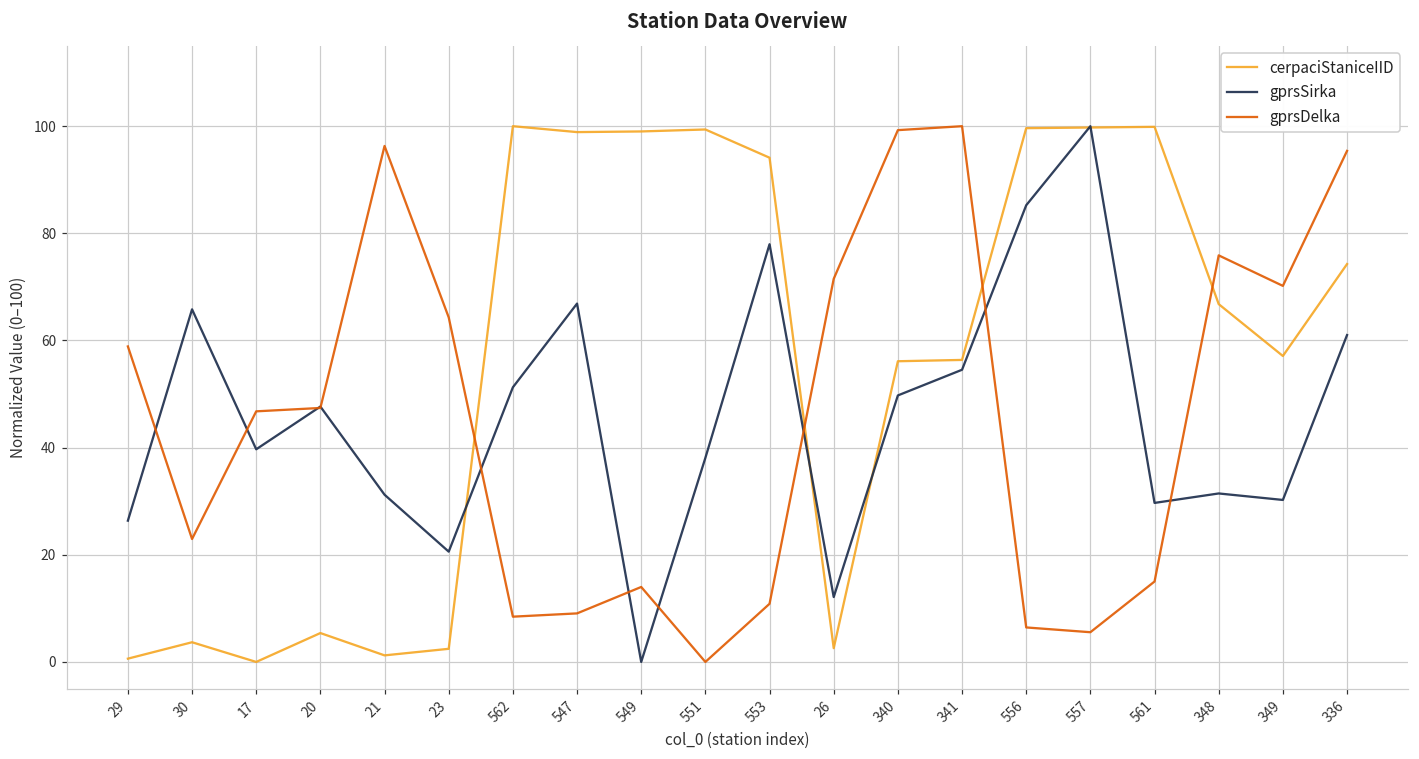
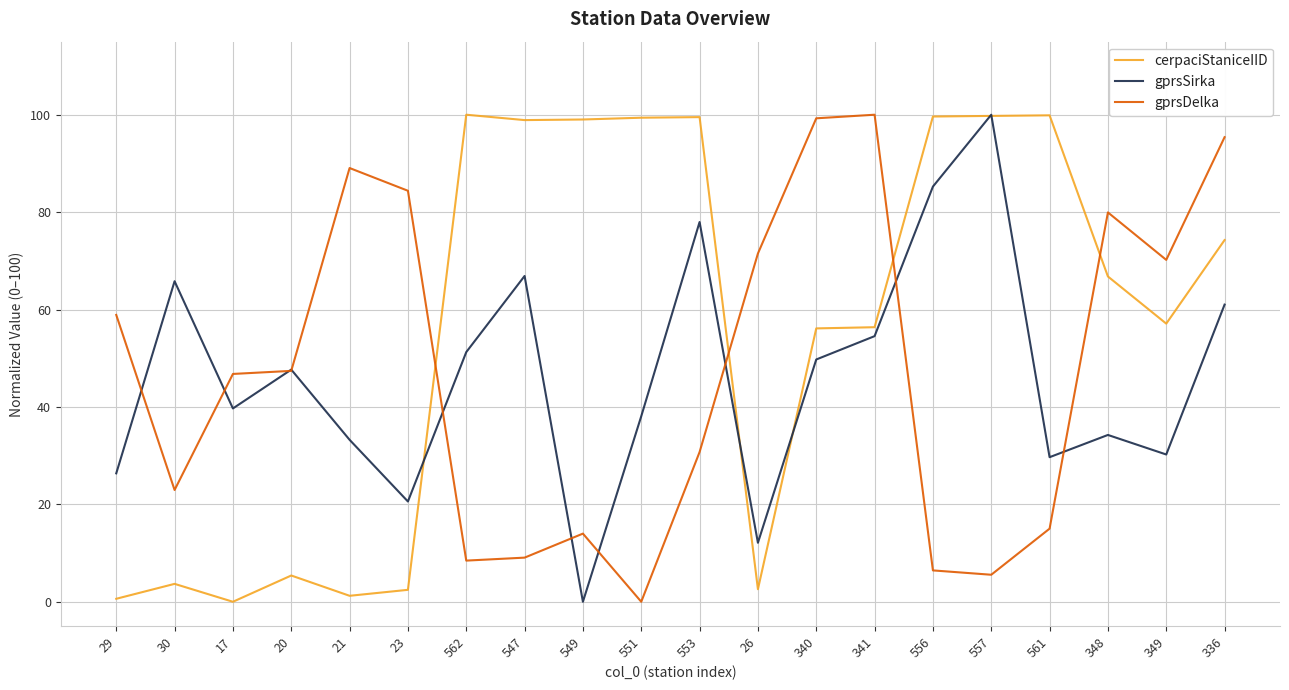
  {
    "cerpaciStaniceIID": {
      "29": 1,
      "30": 4,
      "17": 0,
      "20": 5,
      "21": 1,
      "23": 2,
      "562": 100,
      "547": 99,
      "549": 99,
      "551": 99,
-     "553": 94,
+     "553": 100,
      "26": 3,
      "340": 56,
      "341": 56,
      "556": 100,
      "561": 100,
      "348": 67,
      "349": 57,
      "336": 74
    },
    "gprsSirka": {
      "29": 26,
      "30": 66,
      "17": 40,
-     "21": 31,
+     "21": 33,
      "23": 21,
      "562": 51,
      "547": 67,
      "549": 0,
      "551": 38,
      "553": 78,
      "26": 12,
      "340": 50,
      "341": 55,
      "556": 85,
      "561": 30,
-     "348": 31,
+     "348": 34,
      "349": 30,
      "336": 61
    },
    "gprsDelka": {
      "29": 59,
      "30": 23,
      "17": 47,
-     "21": 96,
-     "23": 64,
+     "21": 89,
+     "23": 84,
      "562": 8,
      "547": 9,
      "549": 14,
      "551": 0,
-     "553": 11,
+     "553": 31,
      "26": 72,
      "340": 99,
      "341": 100,
      "556": 6,
      "557": 6,
      "561": 15,
-     "348": 76,
+     "348": 80,
      "349": 70,
      "336": 95
    }
  }
